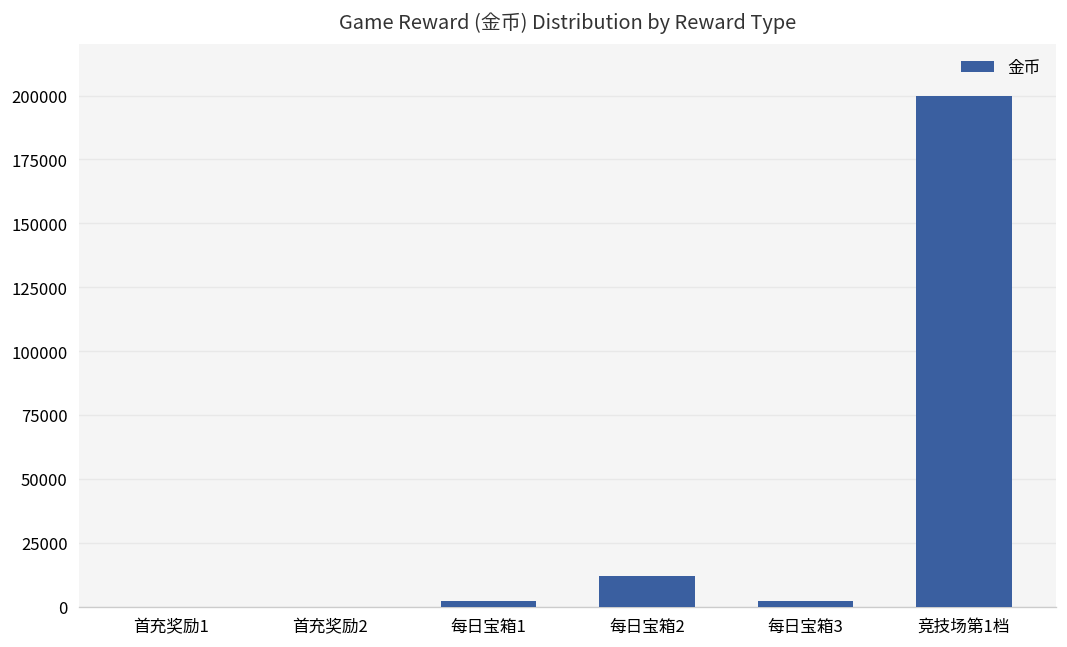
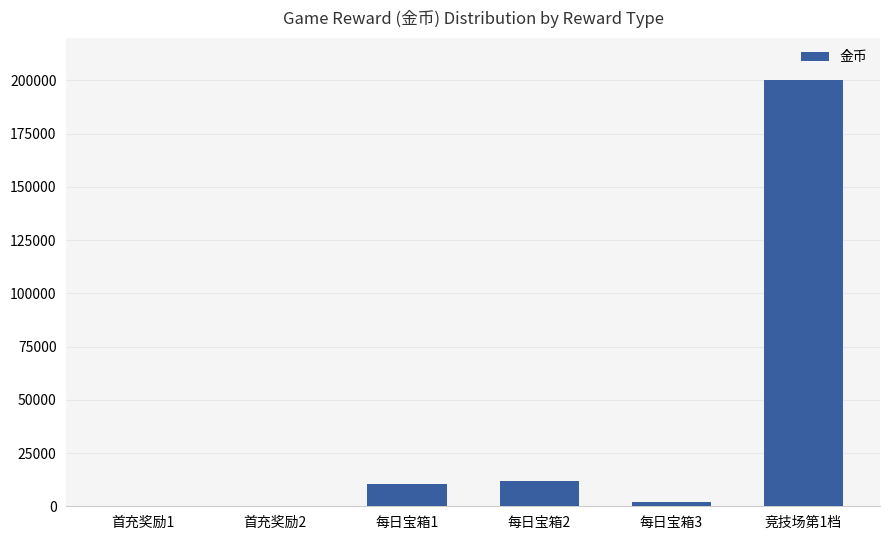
  {
    "首充奖励1": 0,
    "首充奖励2": 0,
-   "每日宝箱1": 2000,
+   "每日宝箱1": 10000,
    "每日宝箱2": 12000,
    "每日宝箱3": 2000,
    "竞技场第1档": 200000
  }
